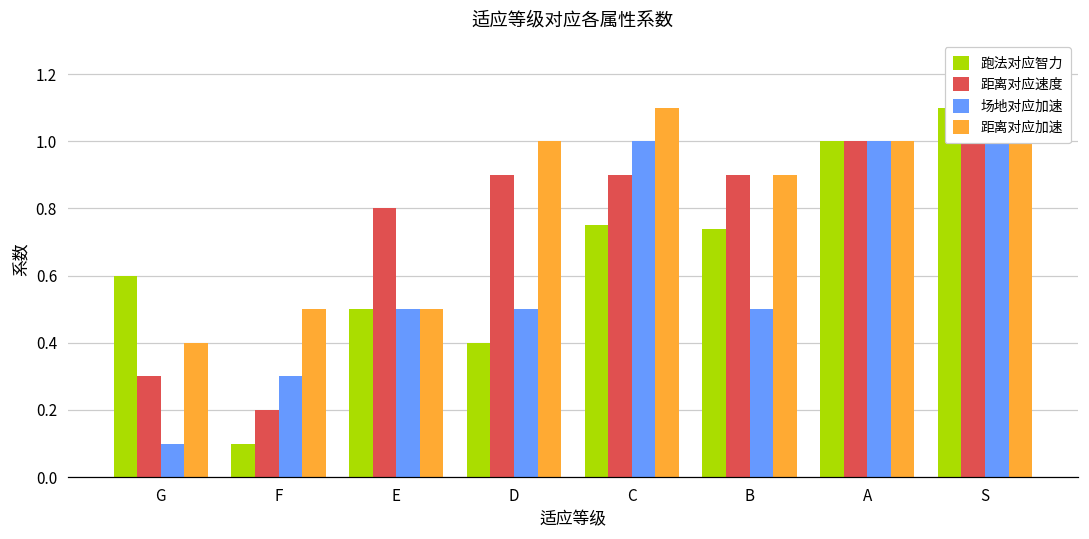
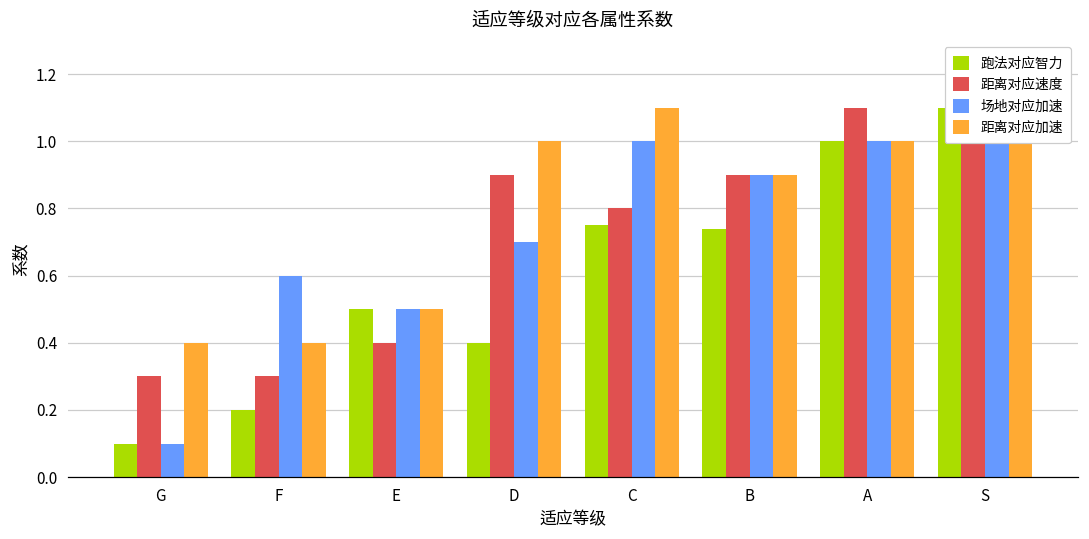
  {
    "跑法对应智力": {
-     "G": 0.6,
-     "F": 0.1,
+     "G": 0.1,
+     "F": 0.2,
      "E": 0.5,
      "D": 0.4,
      "C": 0.75,
      "B": 0.74,
      "A": 1.0
    },
    "距离对应速度": {
      "G": 0.3,
-     "F": 0.2,
-     "E": 0.8,
+     "F": 0.3,
+     "E": 0.4,
      "D": 0.9,
-     "C": 0.9,
+     "C": 0.8,
      "B": 0.9,
-     "A": 1.0
+     "A": 1.1
    },
    "场地对应加速": {
      "G": 0.1,
-     "F": 0.3,
+     "F": 0.6,
      "E": 0.5,
-     "D": 0.5,
+     "D": 0.7,
      "C": 1.0,
-     "B": 0.5,
+     "B": 0.9,
      "A": 1.0
    },
    "距离对应加速": {
      "G": 0.4,
-     "F": 0.5,
+     "F": 0.4,
      "E": 0.5,
      "D": 1.0,
      "C": 1.1,
      "B": 0.9,
      "A": 1.0
    }
  }
